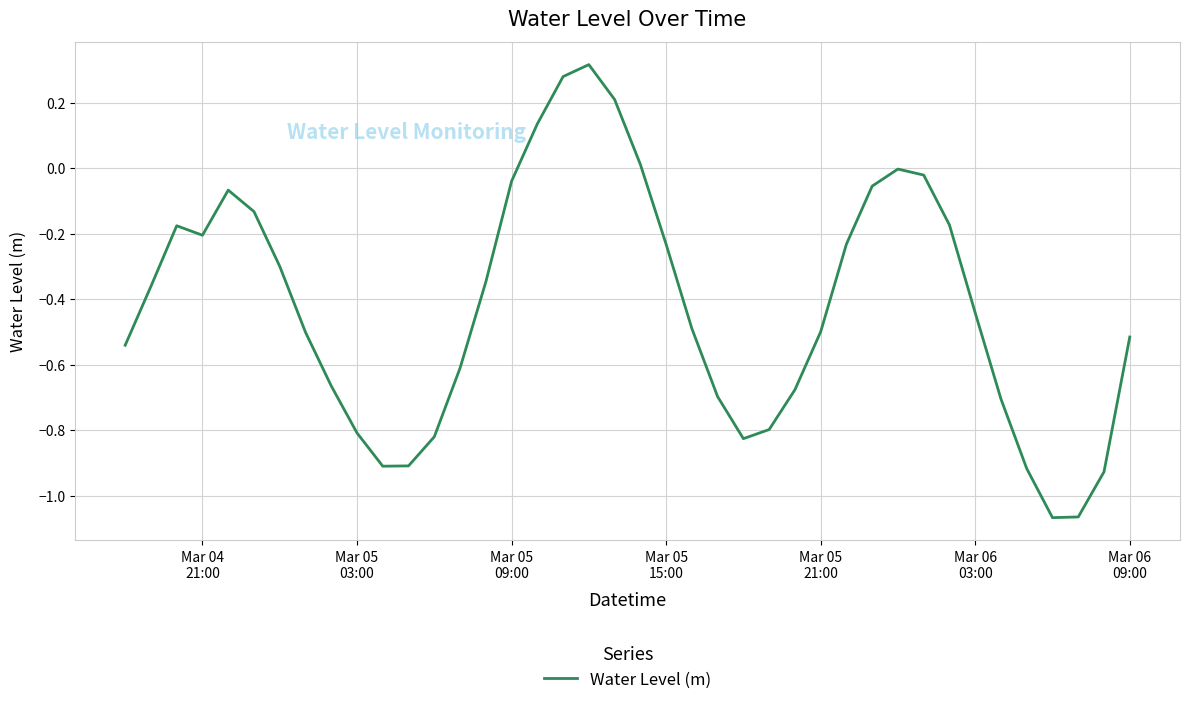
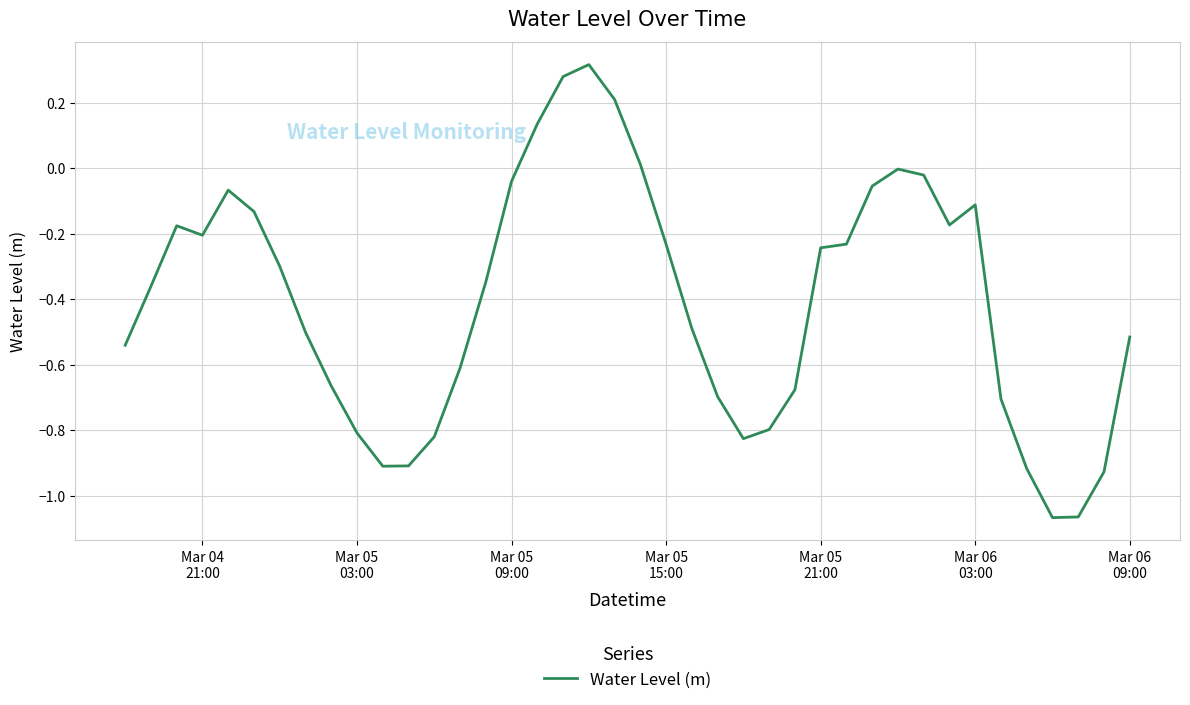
  {
    "Mar 04 21:00": -0.20,
    "Mar 05 03:00": -0.81,
    "Mar 05 09:00": -0.04,
    "Mar 05 15:00": -0.23,
-   "Mar 05 21:00": -0.50,
-   "Mar 06 03:00": -0.44,
+   "Mar 05 21:00": -0.24,
+   "Mar 06 03:00": -0.11,
    "Mar 06 09:00": -0.52
  }
